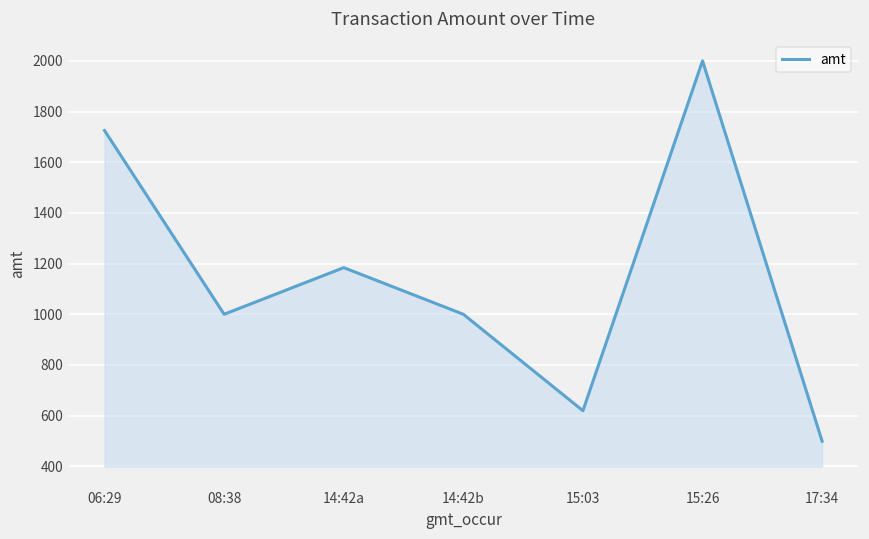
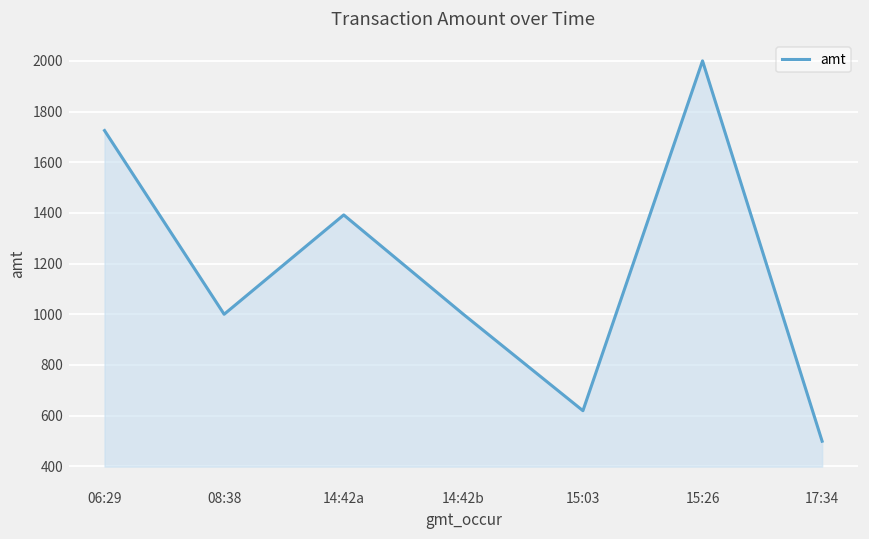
  {
    "06:29": 1730,
    "08:38": 1000,
-   "14:42a": 1180,
+   "14:42a": 1390,
    "14:42b": 1000,
    "15:03": 620,
    "15:26": 2000,
    "17:34": 500
  }
